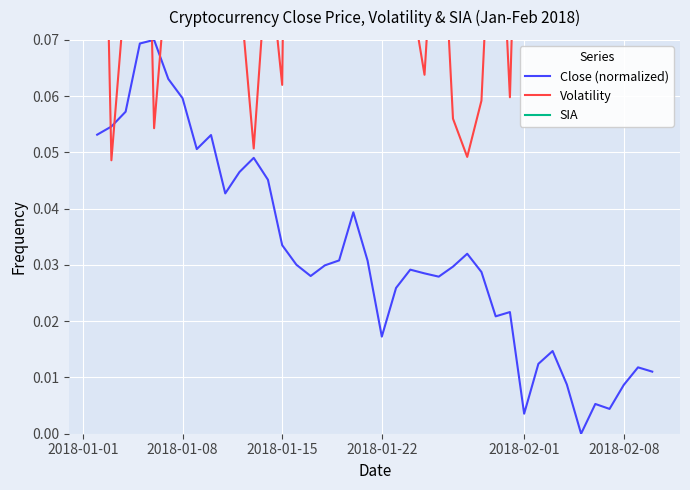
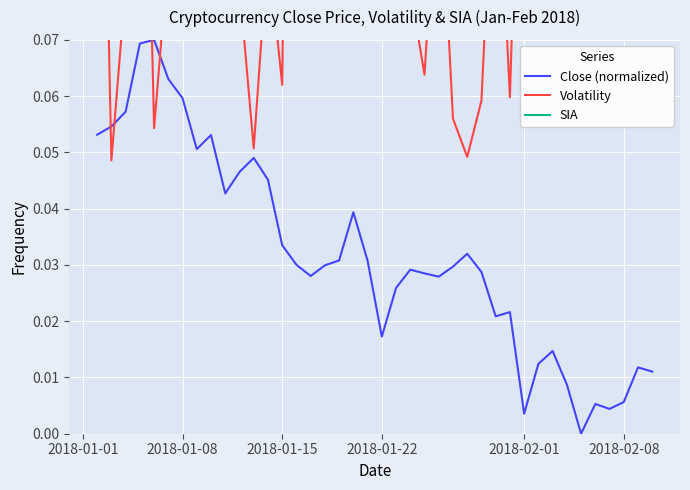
  {
    "Close (normalized)": {
      "2018-01-08": 0.060,
      "2018-01-15": 0.034,
      "2018-01-22": 0.017,
      "2018-02-01": 0.004,
-     "2018-02-08": 0.009
+     "2018-02-08": 0.006
    },
    "Volatility": {
      "2018-01-15": 0.062
    }
  }
